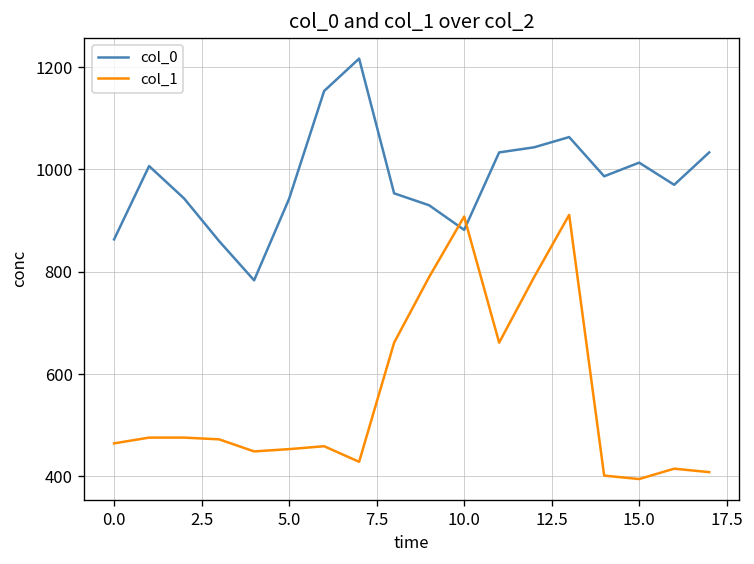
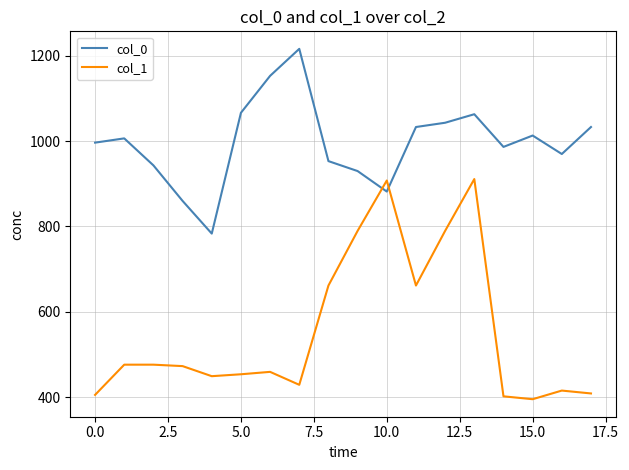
  {
    "col_0": {
-     "0.0": 860,
-     "5.0": 940,
+     "0.0": 1000,
+     "5.0": 1070,
      "10.0": 880,
      "15.0": 1010
    },
    "col_1": {
-     "0.0": 460,
+     "0.0": 410,
      "5.0": 450,
      "10.0": 910,
      "15.0": 390
    }
  }
